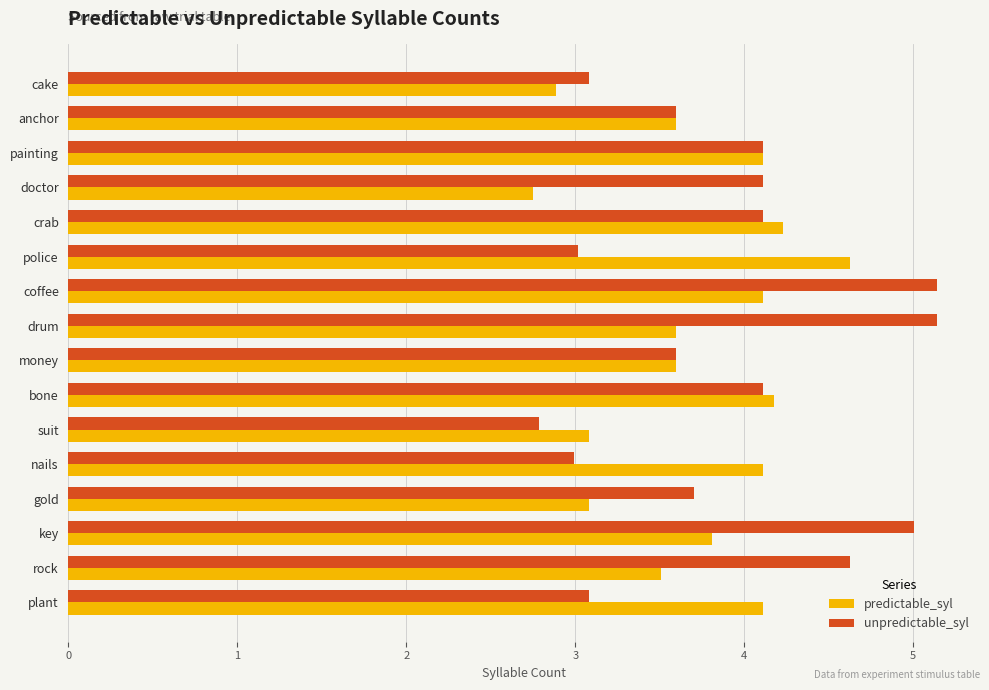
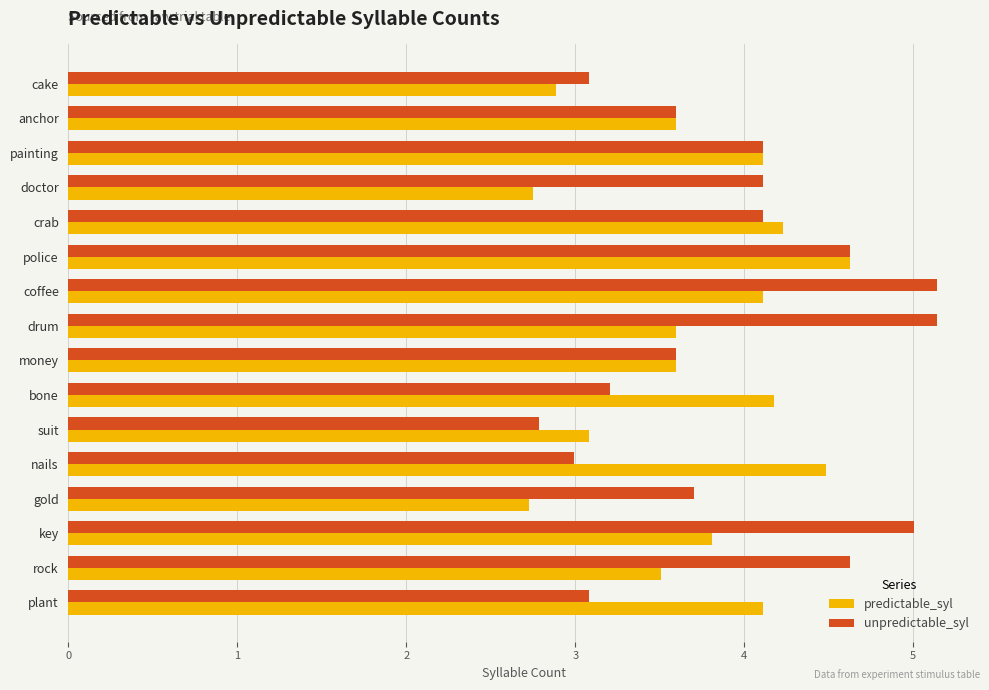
  {
    "predictable_syl": {
      "cake": 2.89,
      "anchor": 3.60,
      "painting": 4.11,
      "doctor": 2.75,
      "crab": 4.23,
      "police": 4.63,
      "coffee": 4.11,
      "drum": 3.60,
      "money": 3.60,
      "bone": 4.17,
      "suit": 3.08,
-     "nails": 4.11,
-     "gold": 3.08,
+     "nails": 4.48,
+     "gold": 2.73,
      "key": 3.81,
      "rock": 3.51,
      "plant": 4.11
    },
    "unpredictable_syl": {
      "cake": 3.08,
      "anchor": 3.60,
      "painting": 4.11,
      "doctor": 4.11,
      "crab": 4.11,
-     "police": 3.02,
+     "police": 4.63,
      "coffee": 5.14,
      "drum": 5.14,
      "money": 3.60,
-     "bone": 4.11,
+     "bone": 3.21,
      "suit": 2.78,
      "nails": 2.99,
      "gold": 3.71,
      "key": 5.00,
      "rock": 4.63,
      "plant": 3.08
    }
  }
